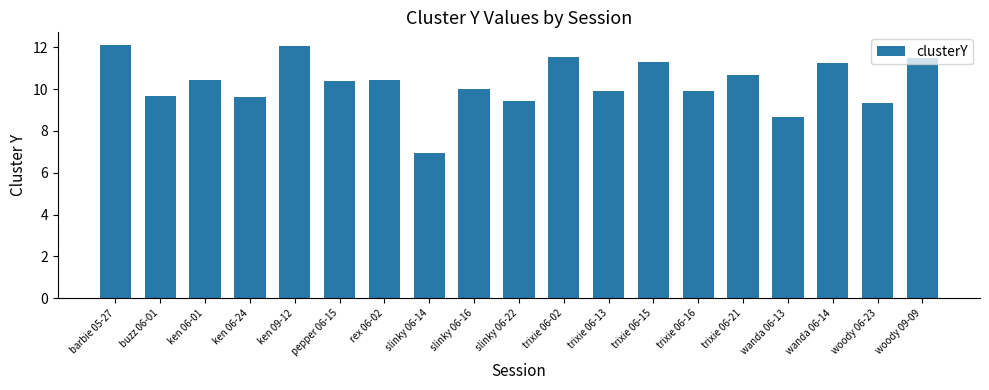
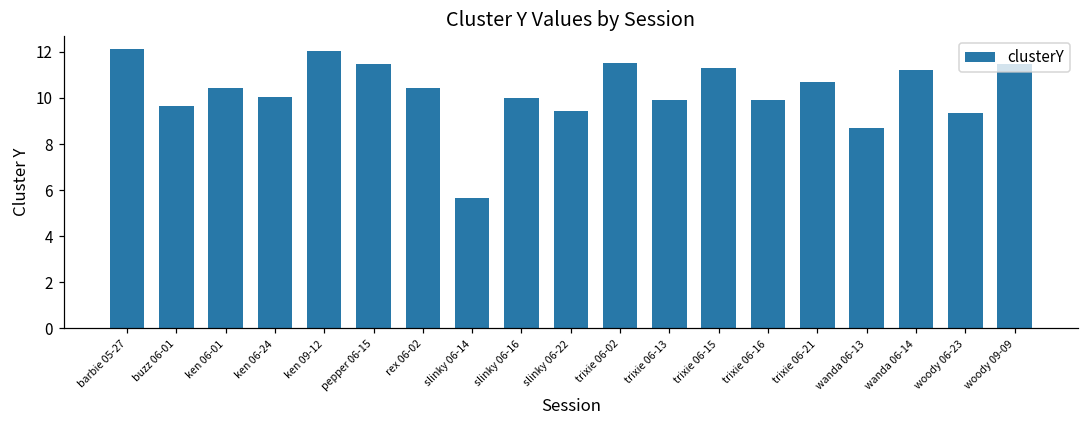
  {
    "barbie 05-27": 12.1,
    "buzz 06-01": 9.6,
    "ken 06-01": 10.4,
-   "ken 06-24": 9.6,
+   "ken 06-24": 10.0,
    "ken 09-12": 12.0,
-   "pepper 06-15": 10.4,
+   "pepper 06-15": 11.5,
    "rex 06-02": 10.4,
-   "slinky 06-14": 6.9,
+   "slinky 06-14": 5.7,
    "slinky 06-16": 10.0,
    "slinky 06-22": 9.4,
    "trixie 06-02": 11.5,
    "trixie 06-13": 9.9,
    "trixie 06-15": 11.3,
    "trixie 06-16": 9.9,
    "trixie 06-21": 10.7,
    "wanda 06-13": 8.7,
    "wanda 06-14": 11.2,
    "woody 06-23": 9.3
  }
